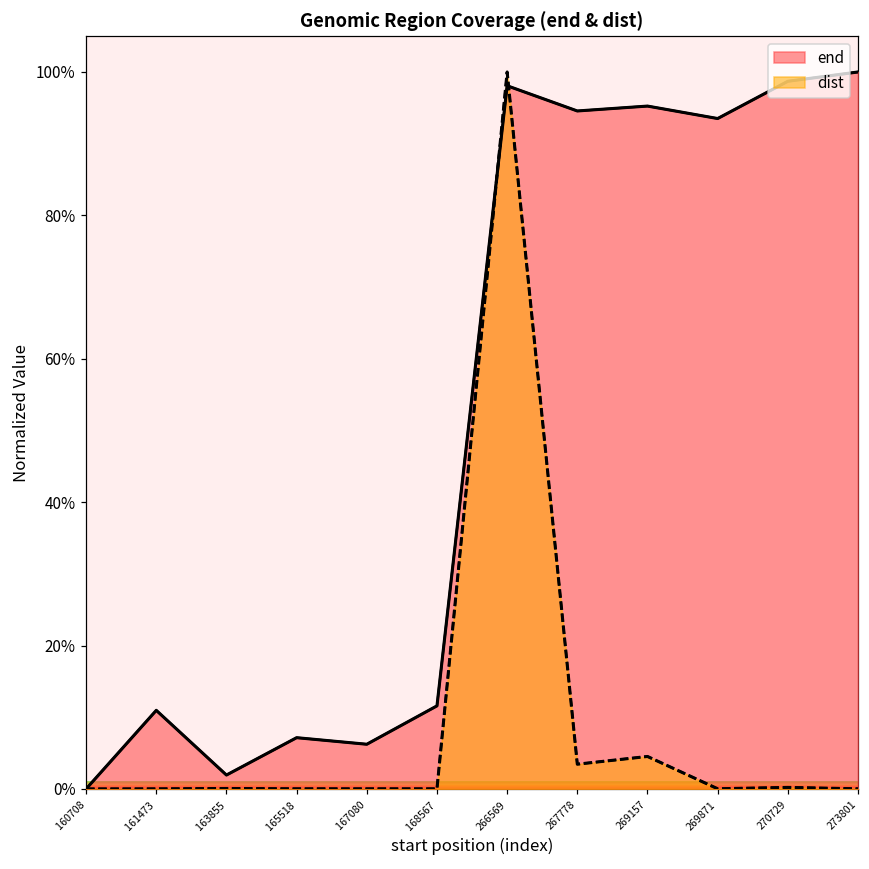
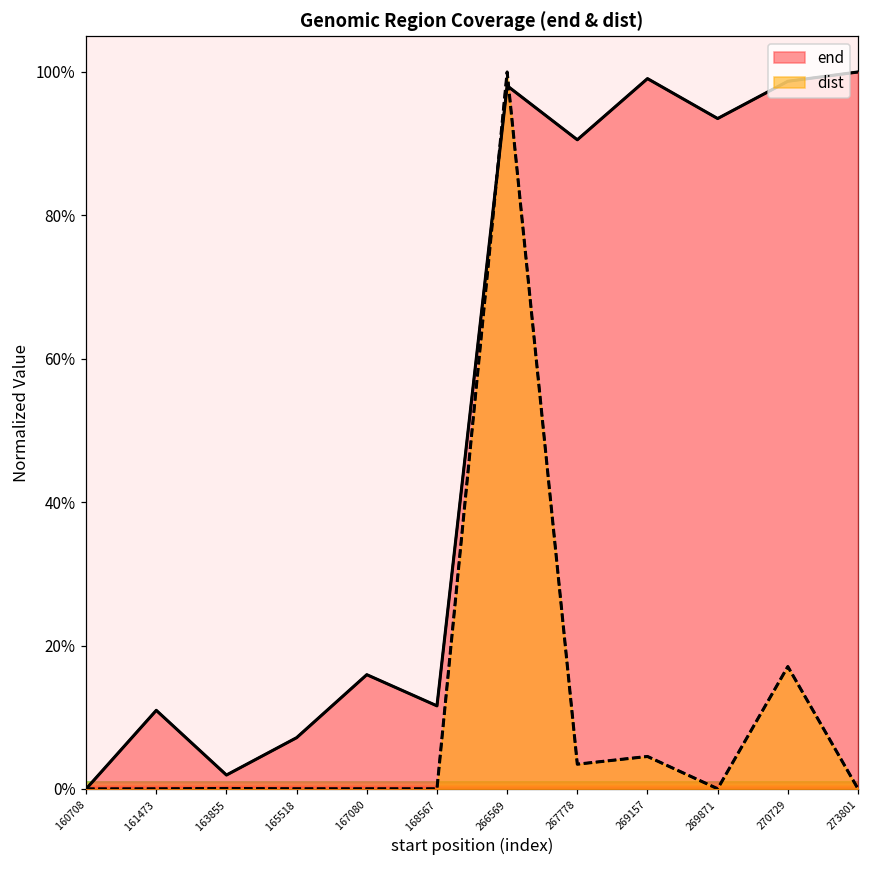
  {
    "end": {
      "161473": "11%",
      "163855": "2%",
      "165518": "7%",
-     "167080": "6%",
+     "167080": "16%",
      "168567": "12%",
      "266569": "98%",
-     "267778": "95%",
-     "269157": "95%",
+     "267778": "91%",
+     "269157": "99%",
      "269871": "94%",
      "273801": "100%"
    },
    "dist": {
      "161473": "0%",
      "163855": "0%",
      "165518": "0%",
      "167080": "0%",
      "168567": "0%",
      "266569": "100%",
      "267778": "3%",
      "269157": "5%",
      "269871": "0%",
-     "270729": "0%",
+     "270729": "17%",
      "273801": "0%"
    }
  }
